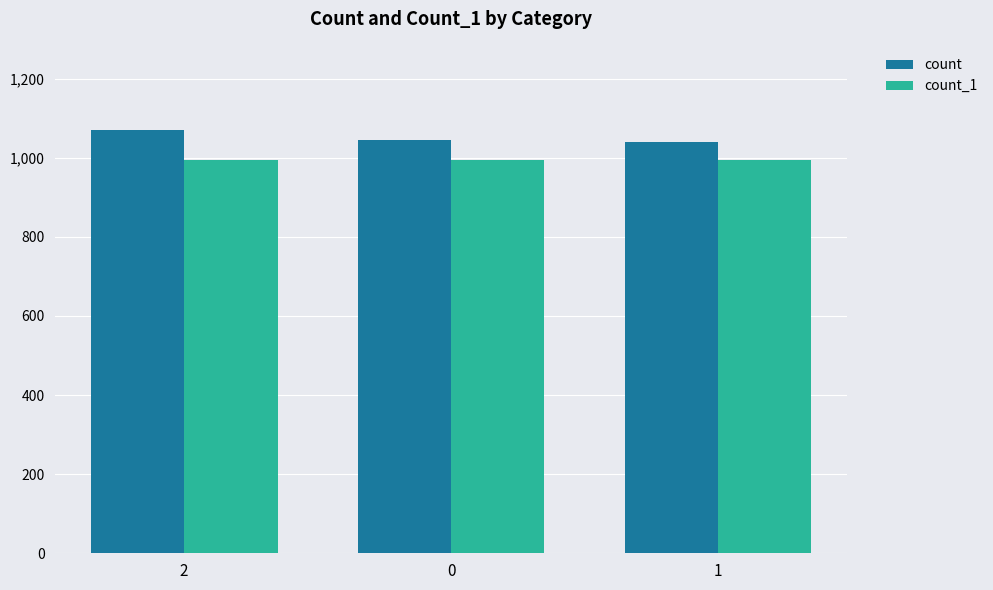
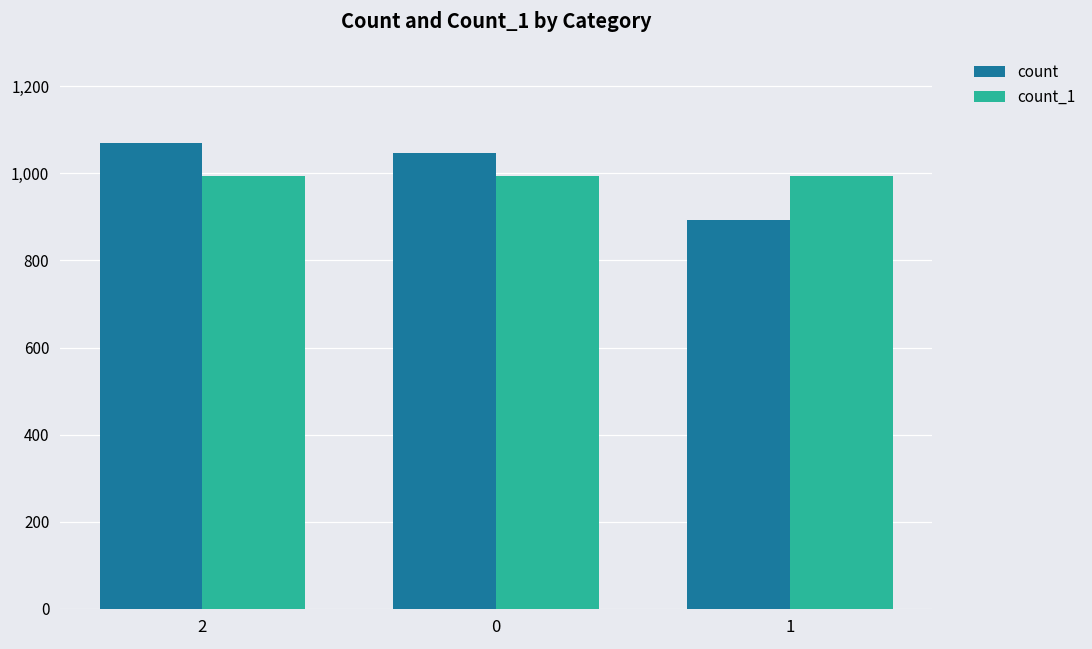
  {
    "count": {
      "2": "1,070",
      "0": "1,050",
-     "1": "1,040"
+     "1": "890"
    },
    "count_1": {
      "2": "1,000",
      "0": "1,000",
      "1": "1,000"
    }
  }
